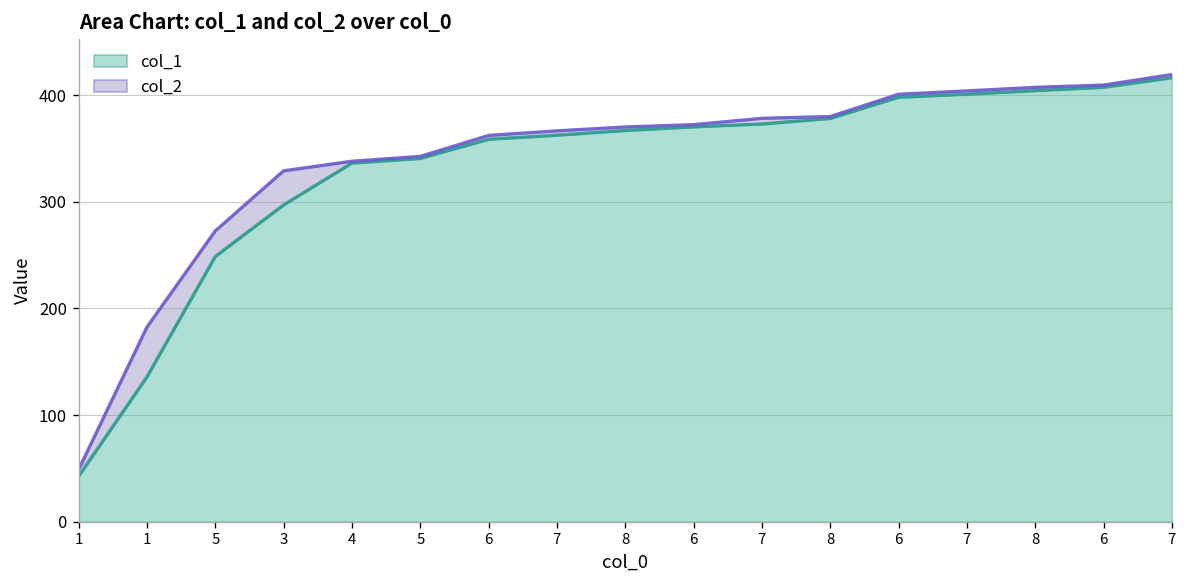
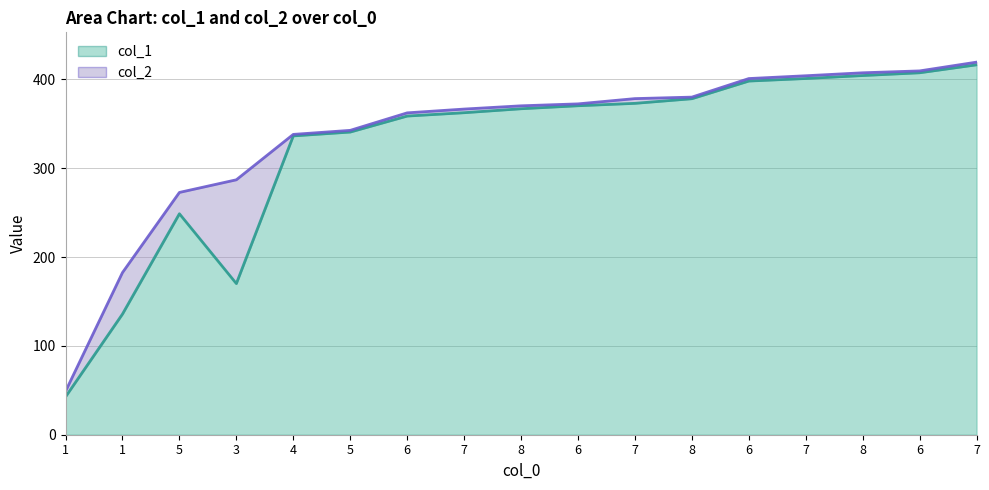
  {
    "col_1": {
-     "3": 300
+     "3": 170
    },
    "col_2": {
-     "3": 330
+     "3": 290
    }
  }
